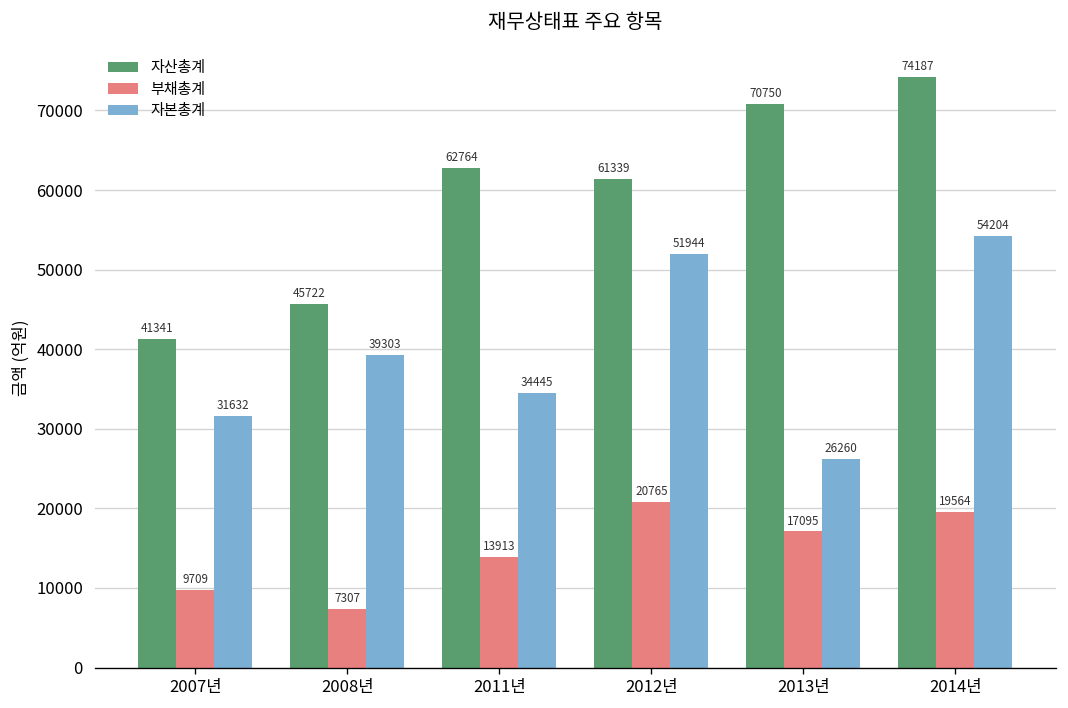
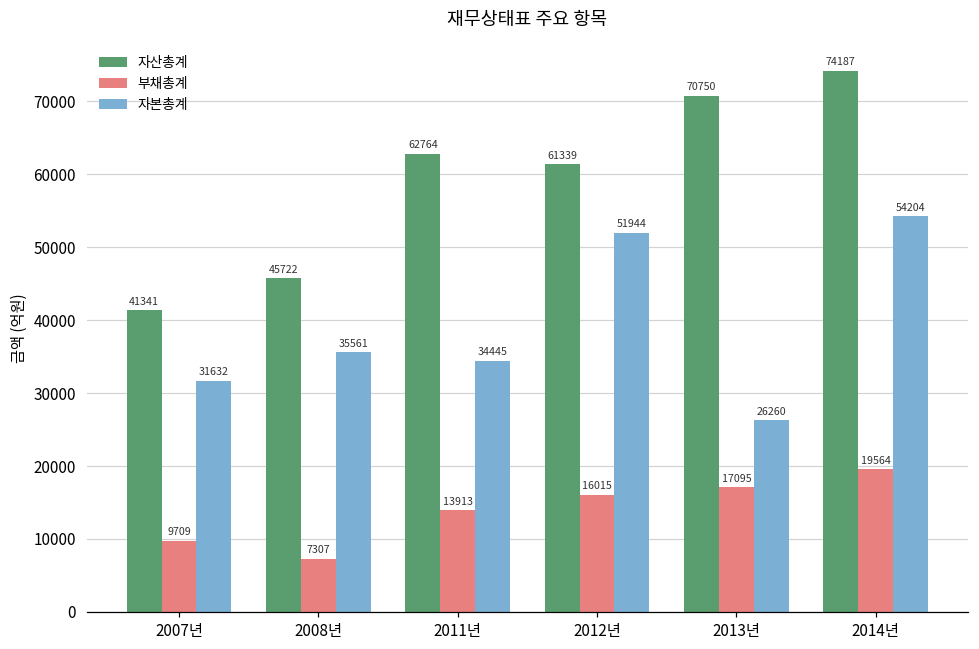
  {
    "자산총계": {
      "2007년": 41341,
      "2008년": 45722,
      "2011년": 62764,
      "2012년": 61339,
      "2013년": 70750,
      "2014년": 74187
    },
    "부채총계": {
      "2007년": 9709,
      "2008년": 7307,
      "2011년": 13913,
-     "2012년": 20765,
+     "2012년": 16015,
      "2013년": 17095,
      "2014년": 19564
    },
    "자본총계": {
      "2007년": 31632,
-     "2008년": 39303,
+     "2008년": 35561,
      "2011년": 34445,
      "2012년": 51944,
      "2013년": 26260,
      "2014년": 54204
    }
  }
